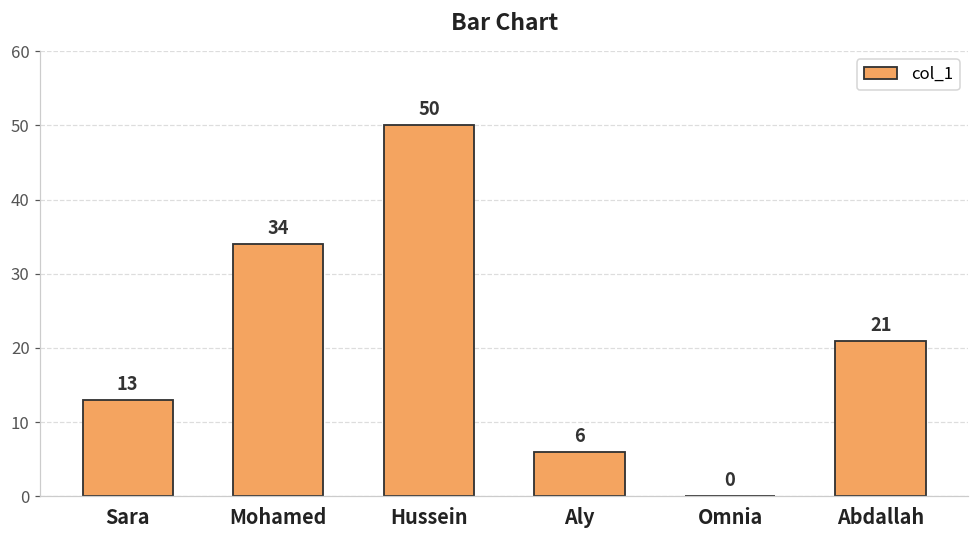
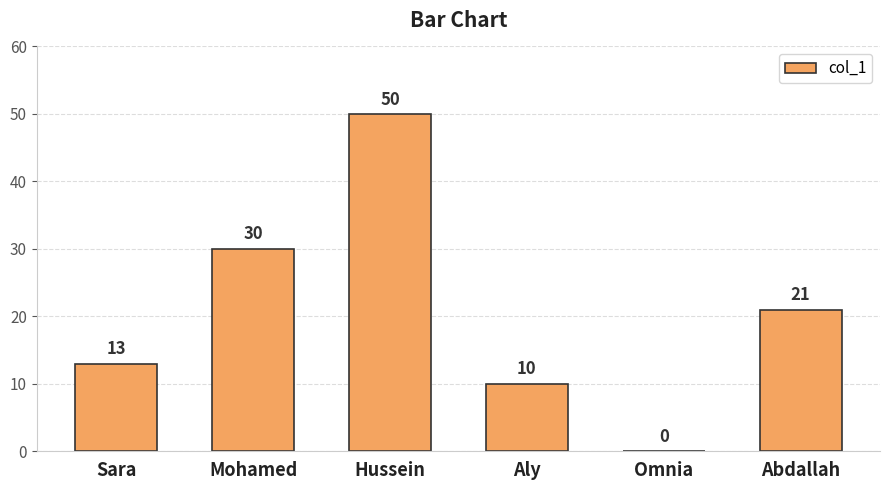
  {
    "Sara": 13,
-   "Mohamed": 34,
+   "Mohamed": 30,
    "Hussein": 50,
-   "Aly": 6,
+   "Aly": 10,
    "Omnia": 0,
    "Abdallah": 21
  }
